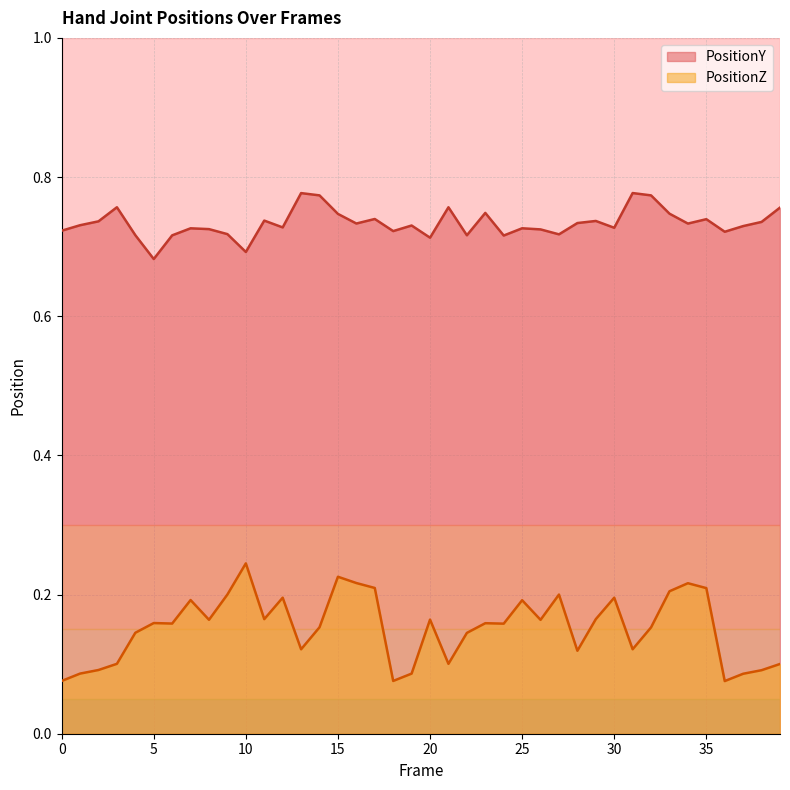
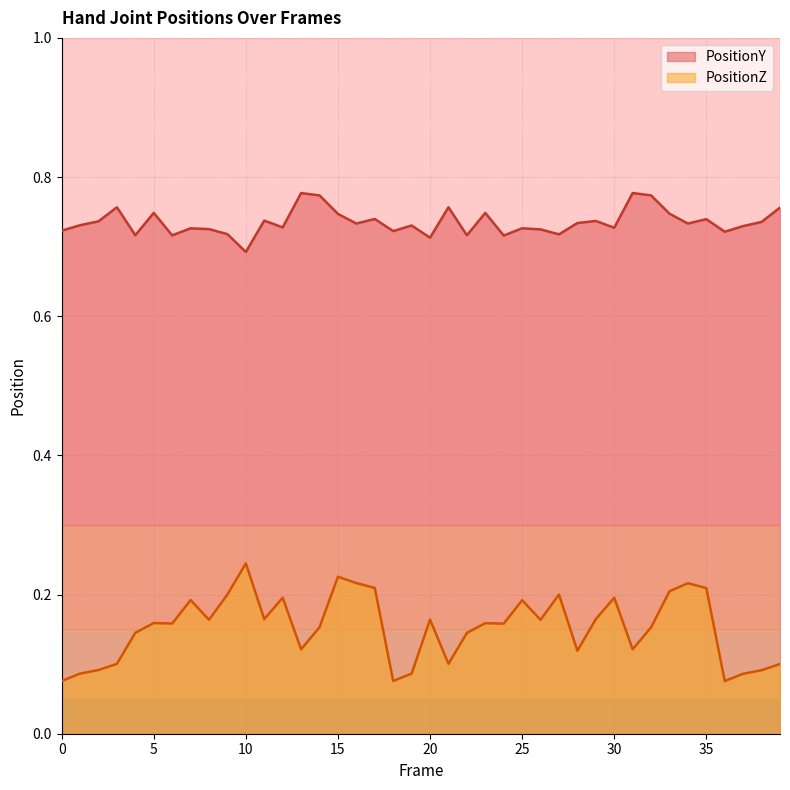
  {
    "PositionY": {
      "0": 0.72,
-     "5": 0.68,
+     "5": 0.75,
      "10": 0.69,
      "15": 0.75,
      "20": 0.71,
      "25": 0.73,
      "30": 0.73,
      "35": 0.74
    },
    "PositionZ": {
      "0": 0.08,
      "5": 0.16,
      "10": 0.24,
      "15": 0.23,
      "20": 0.16,
      "25": 0.19,
      "30": 0.20,
      "35": 0.21
    }
  }
